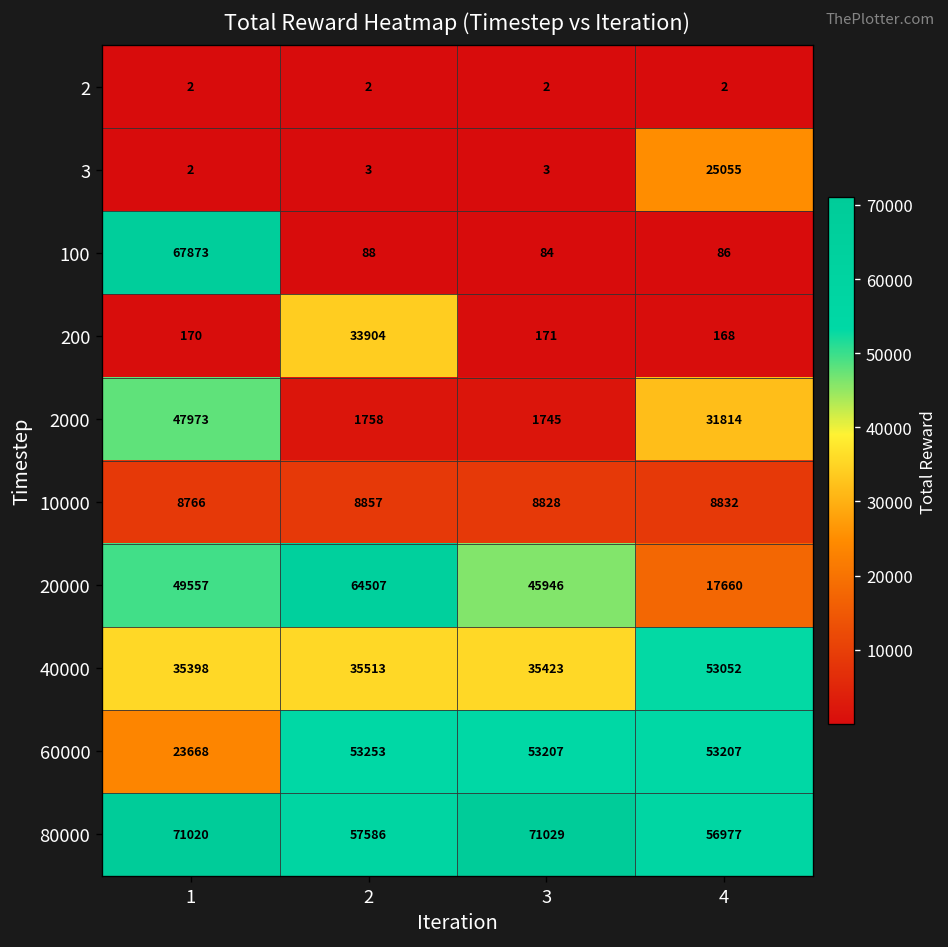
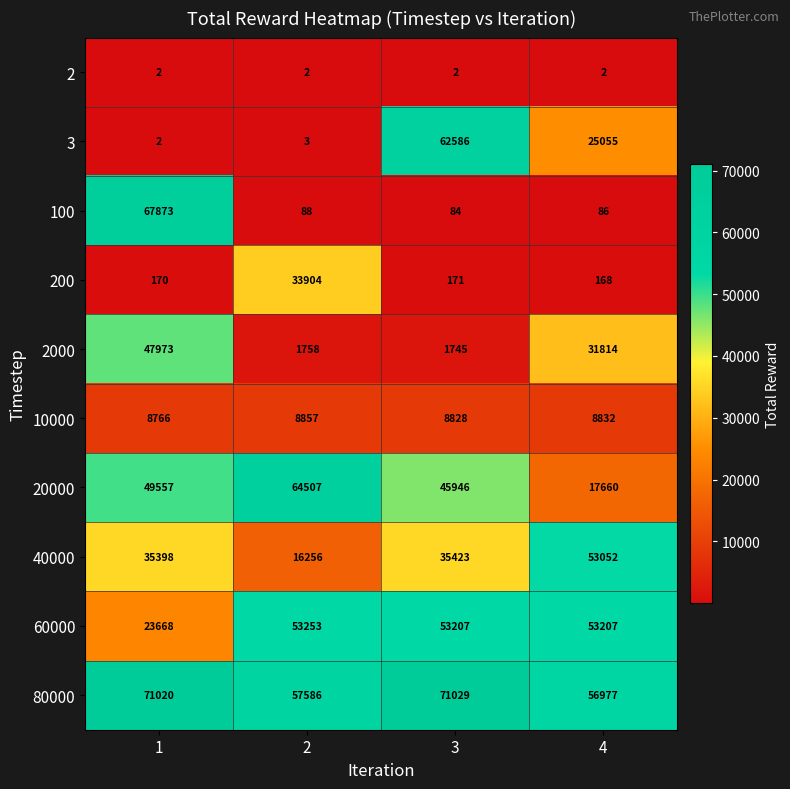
  {
    "2": {
      "1": 2,
      "2": 2,
      "3": 2,
      "4": 2
    },
    "3": {
      "1": 2,
      "2": 3,
-     "3": 3,
+     "3": 62586,
      "4": 25055
    },
    "100": {
      "1": 67873,
      "2": 88,
      "3": 84,
      "4": 86
    },
    "200": {
      "1": 170,
      "2": 33904,
      "3": 171,
      "4": 168
    },
    "2000": {
      "1": 47973,
      "2": 1758,
      "3": 1745,
      "4": 31814
    },
    "10000": {
      "1": 8766,
      "2": 8857,
      "3": 8828,
      "4": 8832
    },
    "20000": {
      "1": 49557,
      "2": 64507,
      "3": 45946,
      "4": 17660
    },
    "40000": {
      "1": 35398,
-     "2": 35513,
+     "2": 16256,
      "3": 35423,
      "4": 53052
    },
    "60000": {
      "1": 23668,
      "2": 53253,
      "3": 53207,
      "4": 53207
    },
    "80000": {
      "1": 71020,
      "2": 57586,
      "3": 71029,
      "4": 56977
    }
  }
